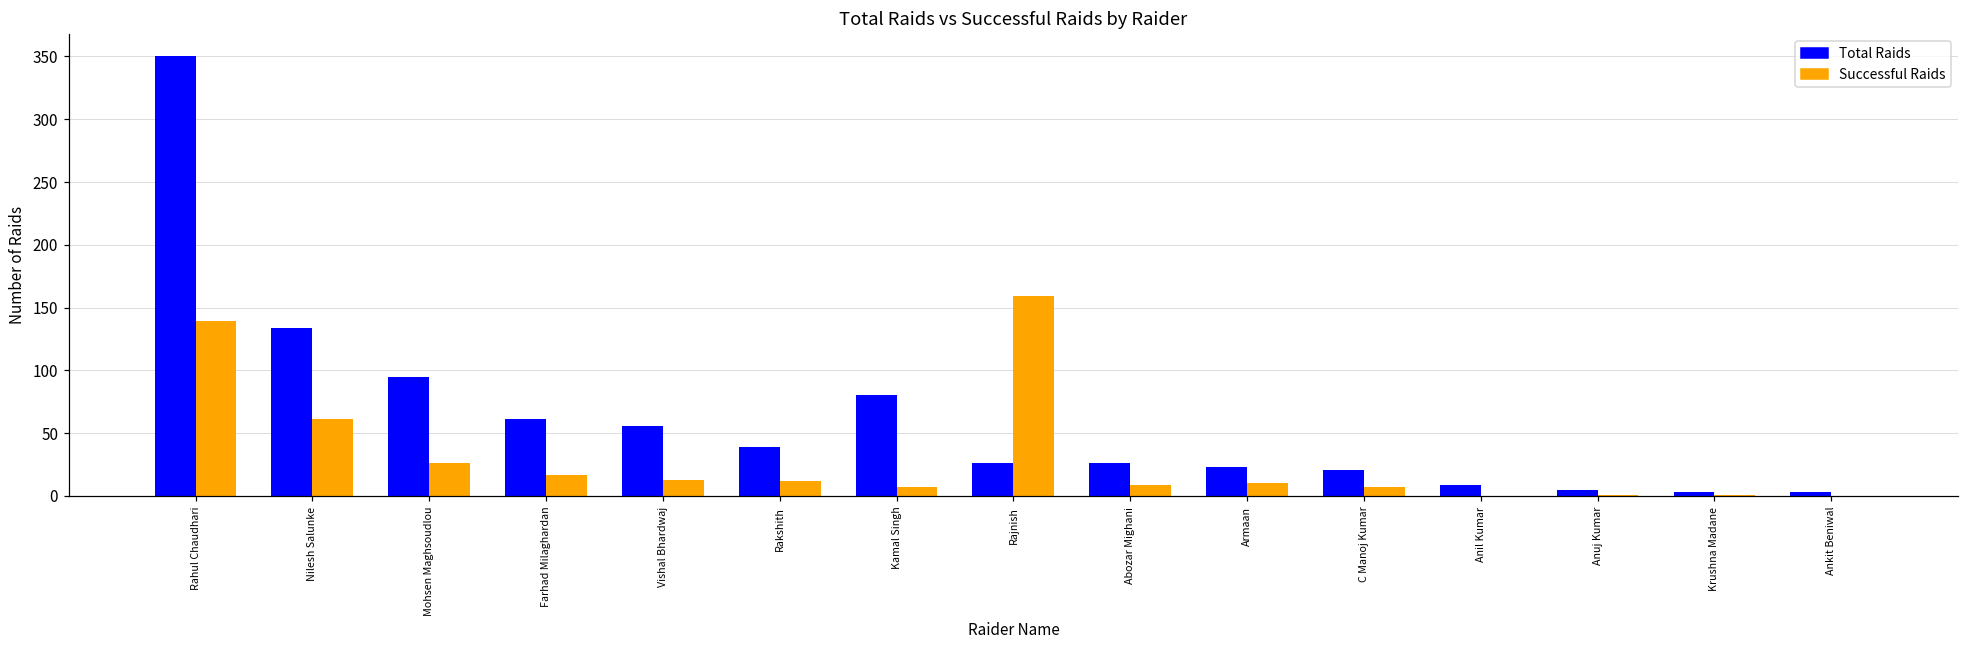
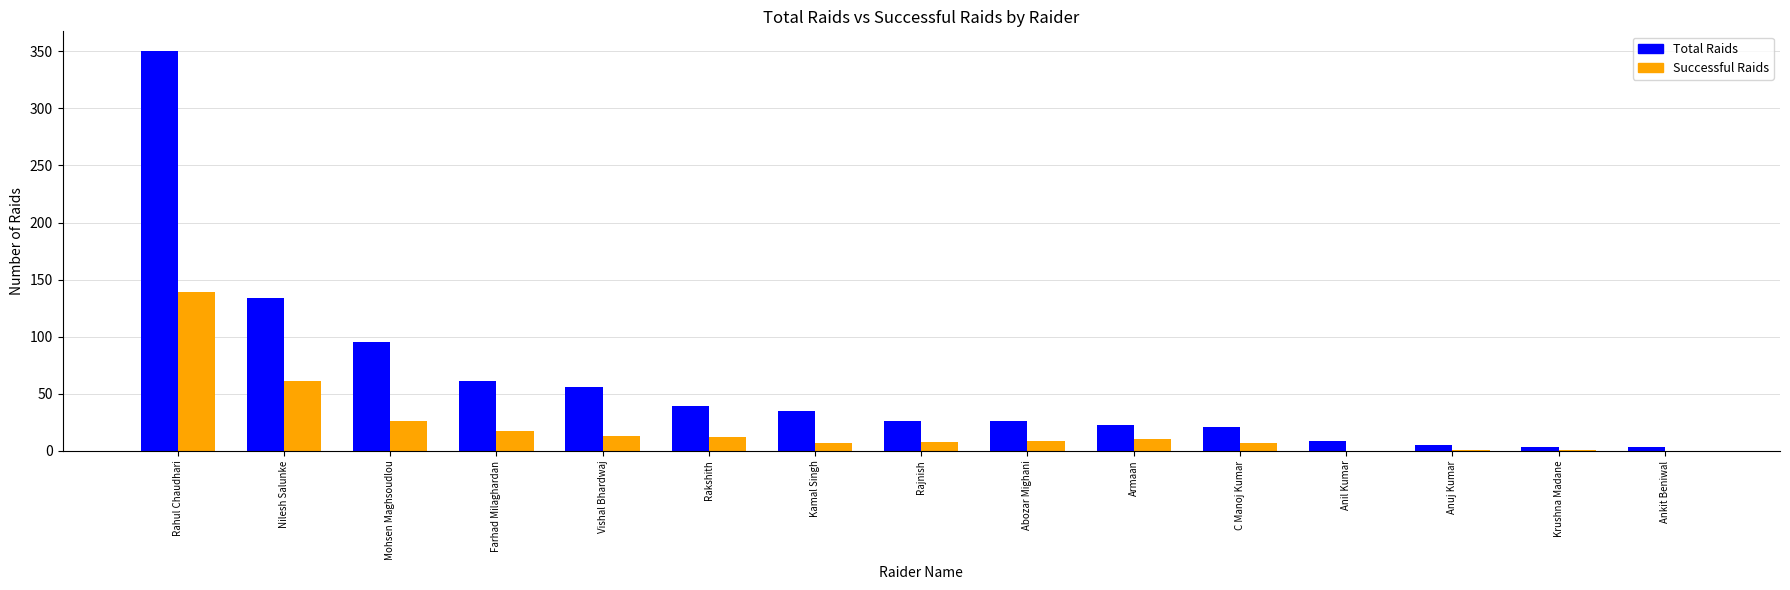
  {
    "Total Raids": {
      "Rahul Chaudhari": 350,
      "Nilesh Salunke": 134,
      "Mohsen Maghsoudlou": 95,
      "Farhad Milaghardan": 61,
      "Vishal Bhardwaj": 56,
      "Rakshith": 39,
-     "Kamal Singh": 80,
+     "Kamal Singh": 35,
      "Rajnish": 26,
      "Abozar Mighani": 26,
      "Armaan": 23,
      "C Manoj Kumar": 21,
      "Anil Kumar": 9,
      "Anuj Kumar": 5,
      "Krushna Madane": 3,
      "Ankit Beniwal": 3
    },
    "Successful Raids": {
      "Rahul Chaudhari": 139,
      "Nilesh Salunke": 61,
      "Mohsen Maghsoudlou": 26,
      "Farhad Milaghardan": 17,
      "Vishal Bhardwaj": 13,
      "Rakshith": 12,
      "Kamal Singh": 7,
-     "Rajnish": 159,
+     "Rajnish": 8,
      "Abozar Mighani": 9,
      "Armaan": 10,
      "C Manoj Kumar": 7,
      "Anil Kumar": 0,
      "Ankit Beniwal": 0
    }
  }
